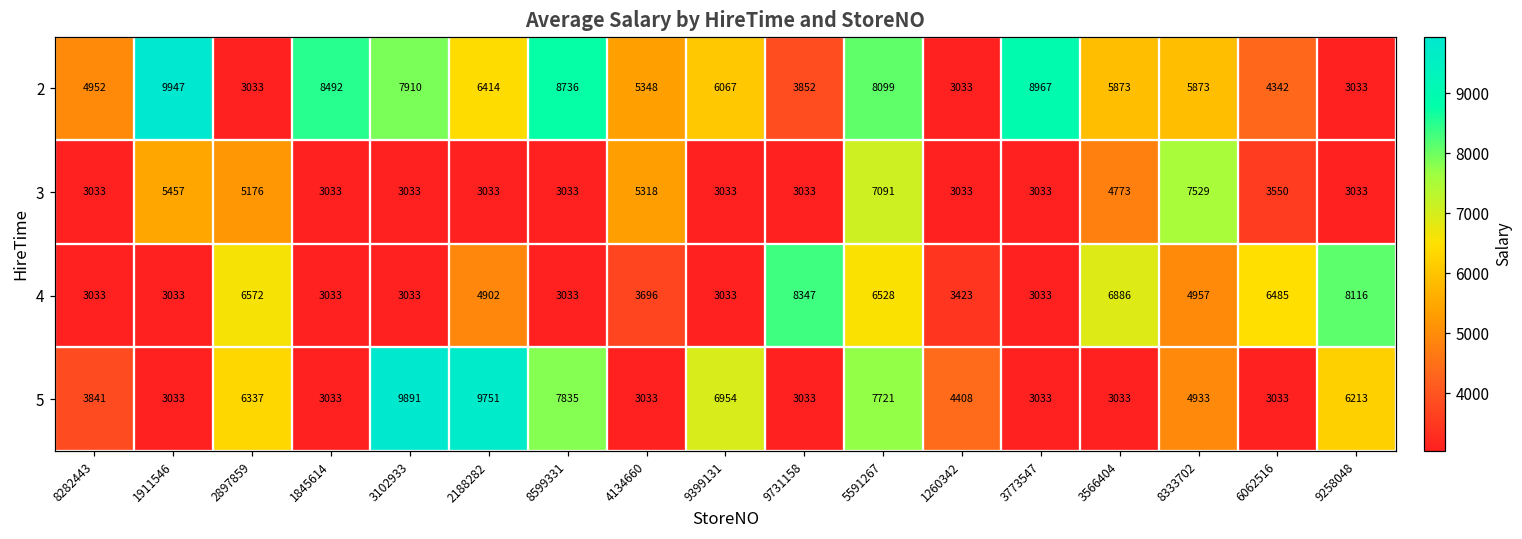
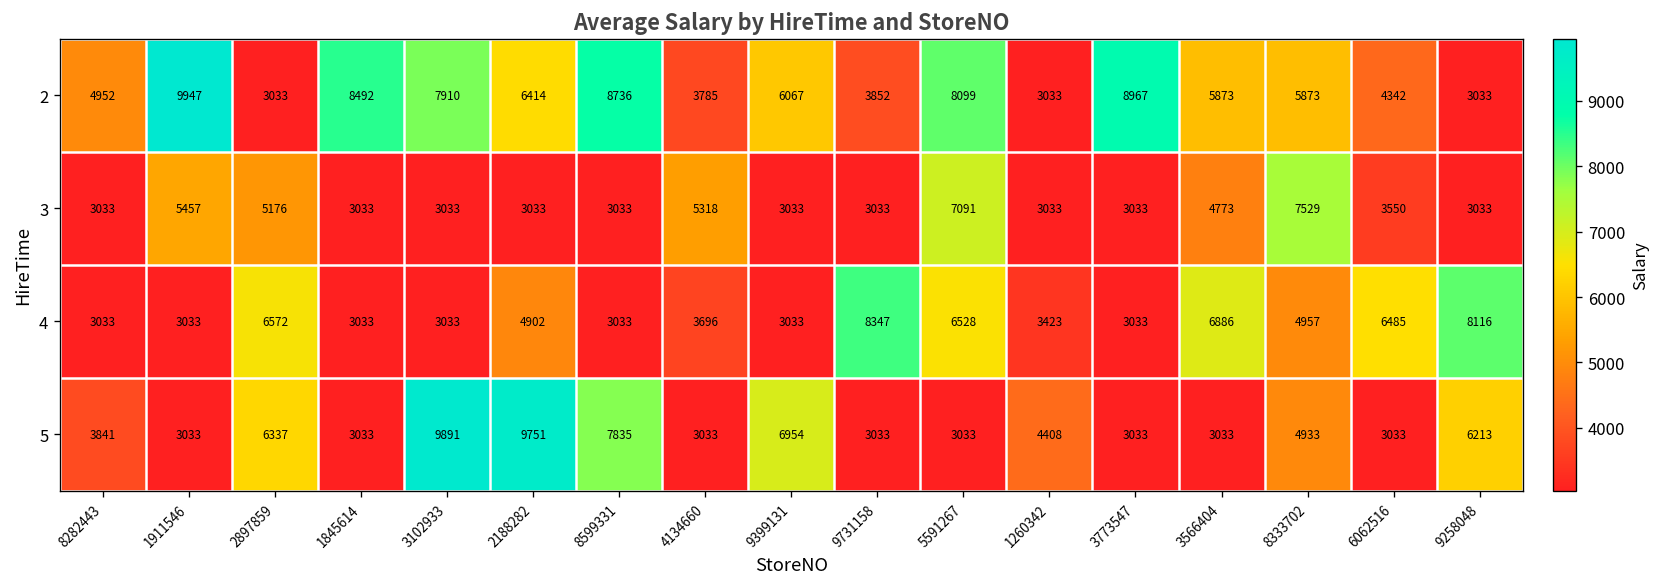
  {
    "2": {
      "8282443": 4952,
      "1911546": 9947,
      "2897859": 3033,
      "1845614": 8492,
      "3102933": 7910,
      "2188282": 6414,
      "8599331": 8736,
-     "4134660": 5348,
+     "4134660": 3785,
      "9399131": 6067,
      "9731158": 3852,
      "5591267": 8099,
      "1260342": 3033,
      "3773547": 8967,
      "3566404": 5873,
      "8333702": 5873,
      "6062516": 4342,
      "9258048": 3033
    },
    "3": {
      "8282443": 3033,
      "1911546": 5457,
      "2897859": 5176,
      "1845614": 3033,
      "3102933": 3033,
      "2188282": 3033,
      "8599331": 3033,
      "4134660": 5318,
      "9399131": 3033,
      "9731158": 3033,
      "5591267": 7091,
      "1260342": 3033,
      "3773547": 3033,
      "3566404": 4773,
      "8333702": 7529,
      "6062516": 3550,
      "9258048": 3033
    },
    "4": {
      "8282443": 3033,
      "1911546": 3033,
      "2897859": 6572,
      "1845614": 3033,
      "3102933": 3033,
      "2188282": 4902,
      "8599331": 3033,
      "4134660": 3696,
      "9399131": 3033,
      "9731158": 8347,
      "5591267": 6528,
      "1260342": 3423,
      "3773547": 3033,
      "3566404": 6886,
      "8333702": 4957,
      "6062516": 6485,
      "9258048": 8116
    },
    "5": {
      "8282443": 3841,
      "1911546": 3033,
      "2897859": 6337,
      "1845614": 3033,
      "3102933": 9891,
      "2188282": 9751,
      "8599331": 7835,
      "4134660": 3033,
      "9399131": 6954,
      "9731158": 3033,
-     "5591267": 7721,
+     "5591267": 3033,
      "1260342": 4408,
      "3773547": 3033,
      "3566404": 3033,
      "8333702": 4933,
      "6062516": 3033,
      "9258048": 6213
    }
  }
